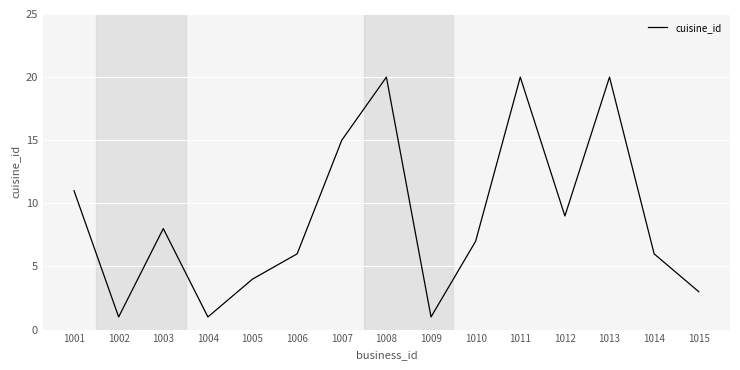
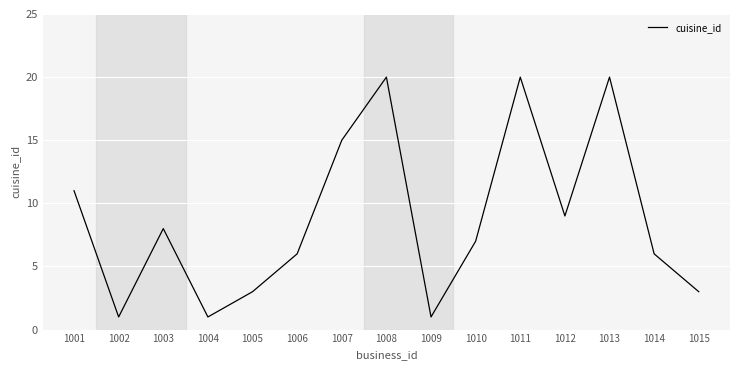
  {
    "1001": 11,
    "1002": 1,
    "1003": 8,
    "1004": 1,
-   "1005": 4,
+   "1005": 3,
    "1006": 6,
    "1007": 15,
    "1008": 20,
    "1009": 1,
    "1010": 7,
    "1011": 20,
    "1012": 9,
    "1013": 20,
    "1014": 6,
    "1015": 3
  }
